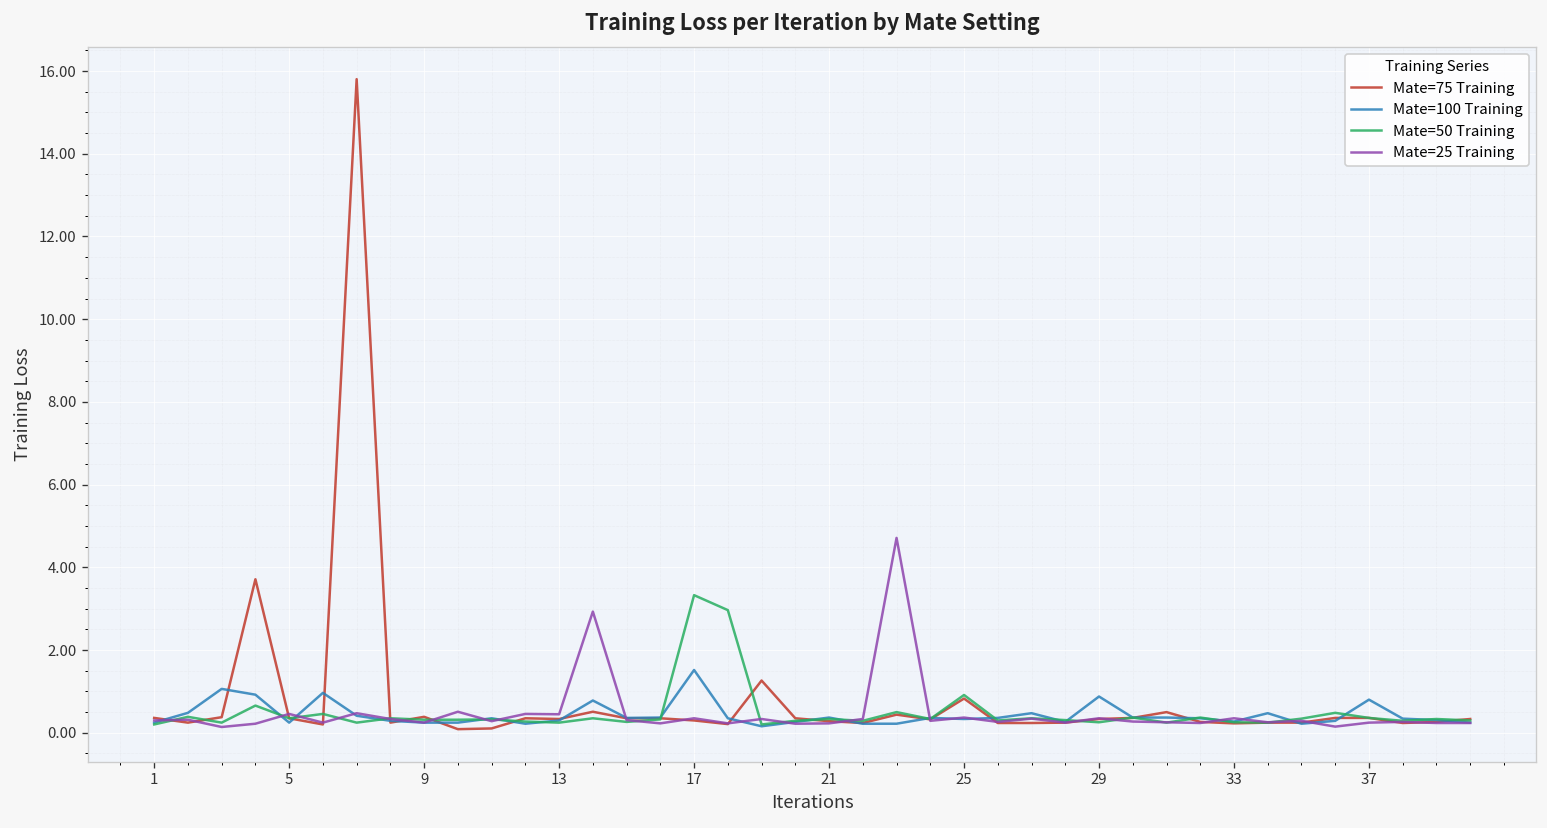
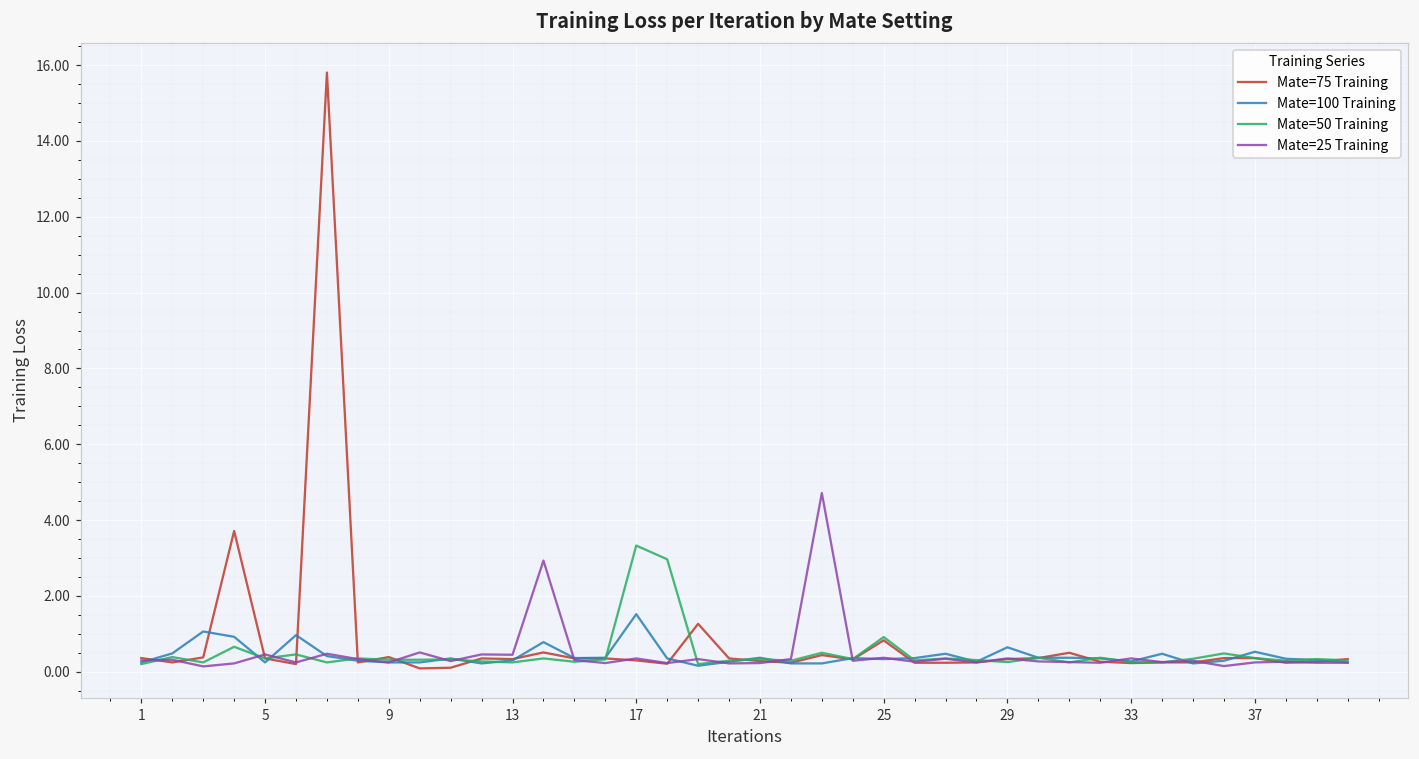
  {
    "Mate=75 Training": {
      "25": 0.8
    },
    "Mate=100 Training": {
      "5": 0.2,
      "17": 1.5,
-     "29": 0.9,
-     "37": 0.8
+     "29": 0.6,
+     "37": 0.5
    },
    "Mate=50 Training": {
      "17": 3.3,
      "25": 0.9,
      "29": 0.3
    },
    "Mate=25 Training": {
      "5": 0.5,
      "13": 0.4,
      "33": 0.4,
      "37": 0.2
    }
  }
